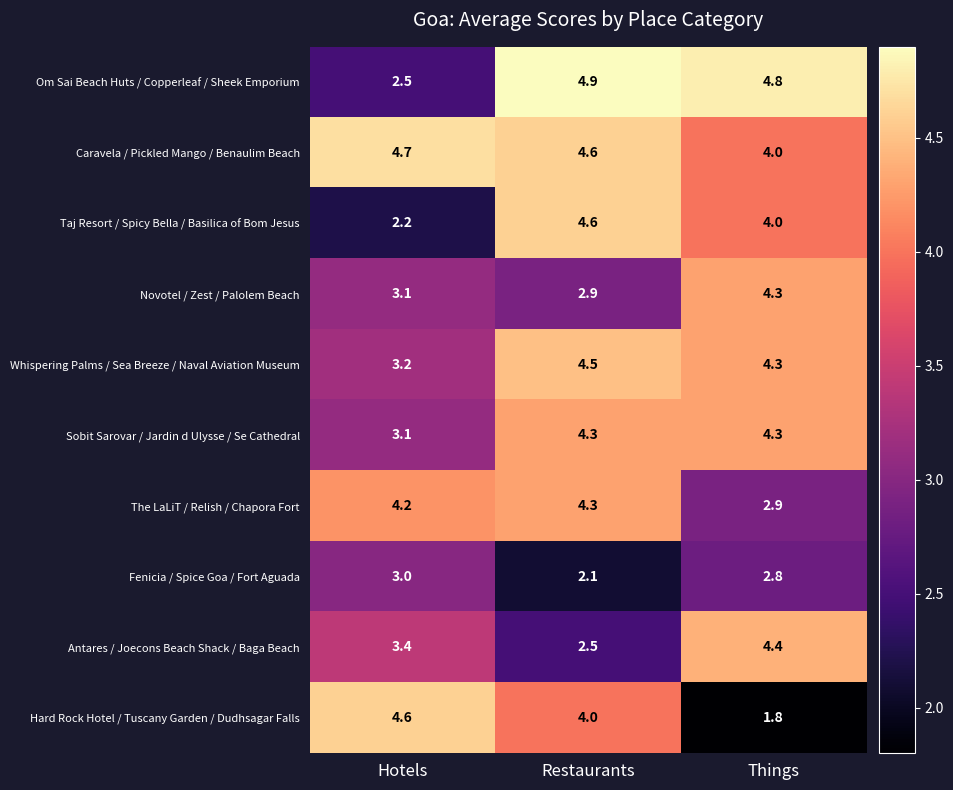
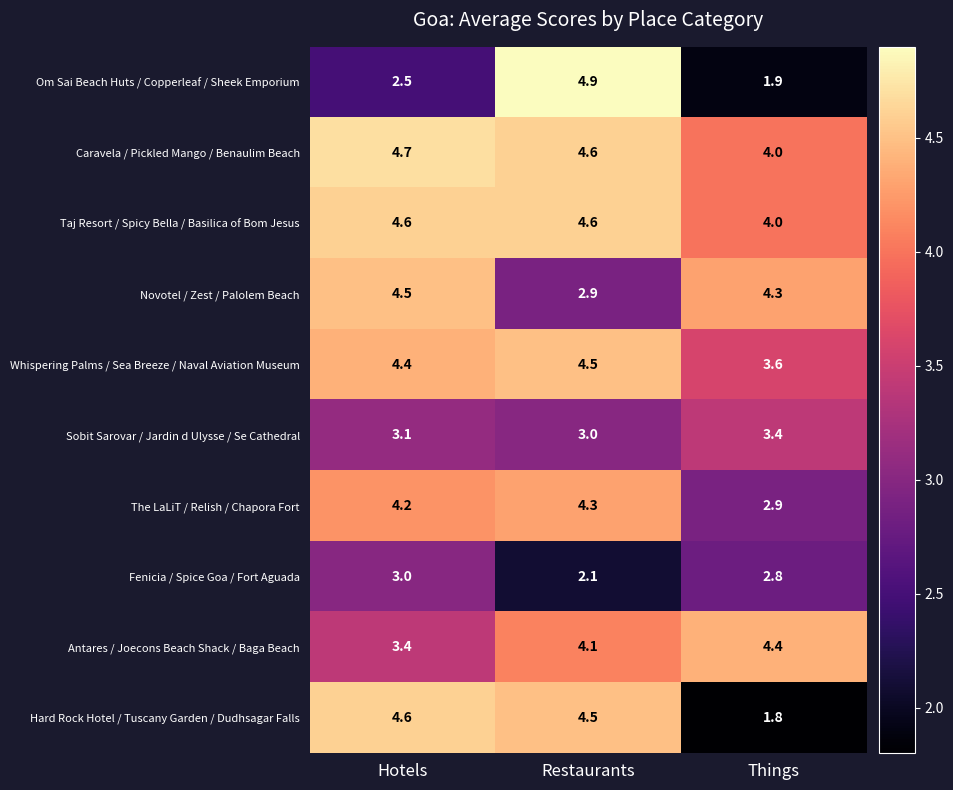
  {
    "Om Sai Beach Huts / Copperleaf / Sheek Emporium": {
      "Hotels": 2.5,
      "Restaurants": 4.9,
-     "Things": 4.8
+     "Things": 1.9
    },
    "Caravela / Pickled Mango / Benaulim Beach": {
      "Hotels": 4.7,
      "Restaurants": 4.6,
      "Things": 4.0
    },
    "Taj Resort / Spicy Bella / Basilica of Bom Jesus": {
-     "Hotels": 2.2,
+     "Hotels": 4.6,
      "Restaurants": 4.6,
      "Things": 4.0
    },
    "Novotel / Zest / Palolem Beach": {
-     "Hotels": 3.1,
+     "Hotels": 4.5,
      "Restaurants": 2.9,
      "Things": 4.3
    },
    "Whispering Palms / Sea Breeze / Naval Aviation Museum": {
-     "Hotels": 3.2,
+     "Hotels": 4.4,
      "Restaurants": 4.5,
-     "Things": 4.3
+     "Things": 3.6
    },
    "Sobit Sarovar / Jardin d Ulysse / Se Cathedral": {
      "Hotels": 3.1,
-     "Restaurants": 4.3,
-     "Things": 4.3
+     "Restaurants": 3.0,
+     "Things": 3.4
    },
    "The LaLiT / Relish / Chapora Fort": {
      "Hotels": 4.2,
      "Restaurants": 4.3,
      "Things": 2.9
    },
    "Fenicia / Spice Goa / Fort Aguada": {
      "Hotels": 3.0,
      "Restaurants": 2.1,
      "Things": 2.8
    },
    "Antares / Joecons Beach Shack / Baga Beach": {
      "Hotels": 3.4,
-     "Restaurants": 2.5,
+     "Restaurants": 4.1,
      "Things": 4.4
    },
    "Hard Rock Hotel / Tuscany Garden / Dudhsagar Falls": {
      "Hotels": 4.6,
-     "Restaurants": 4.0,
+     "Restaurants": 4.5,
      "Things": 1.8
    }
  }
